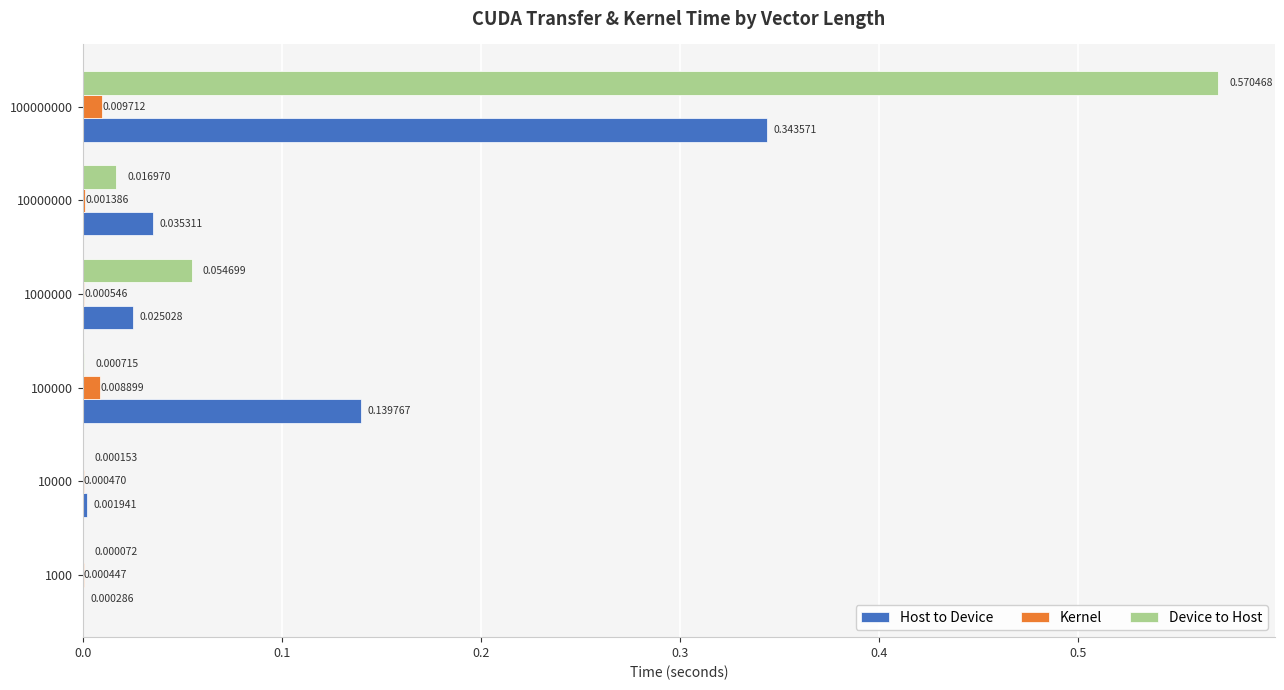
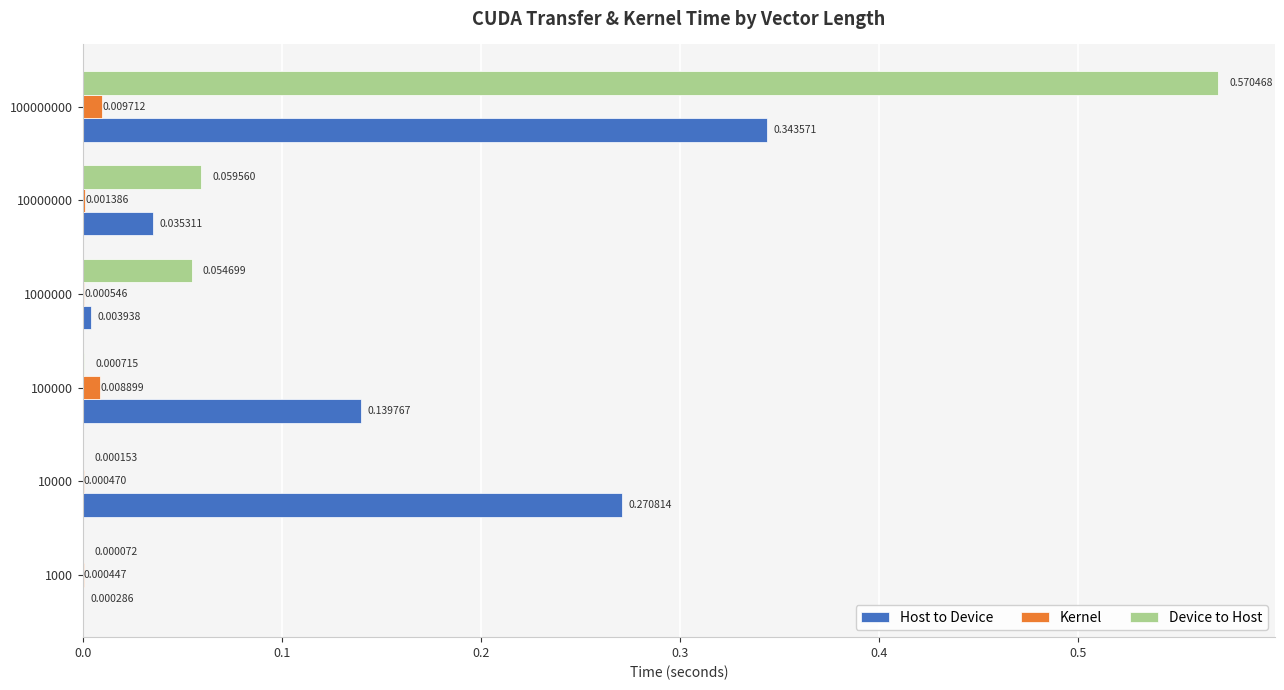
  {
    "Host to Device": {
      "100000000": 0.343571,
      "10000000": 0.035311,
-     "1000000": 0.025028,
+     "1000000": 0.003938,
      "100000": 0.139767,
-     "10000": 0.001941,
+     "10000": 0.270814,
      "1000": 0.000286
    },
    "Kernel": {
      "100000000": 0.009712,
      "10000000": 0.001386,
      "1000000": 0.000546,
      "100000": 0.008899,
      "10000": 0.000470,
      "1000": 0.000447
    },
    "Device to Host": {
      "100000000": 0.570468,
-     "10000000": 0.016970,
+     "10000000": 0.059560,
      "1000000": 0.054699,
      "100000": 0.000715,
      "10000": 0.000153,
      "1000": 0.000072
    }
  }
